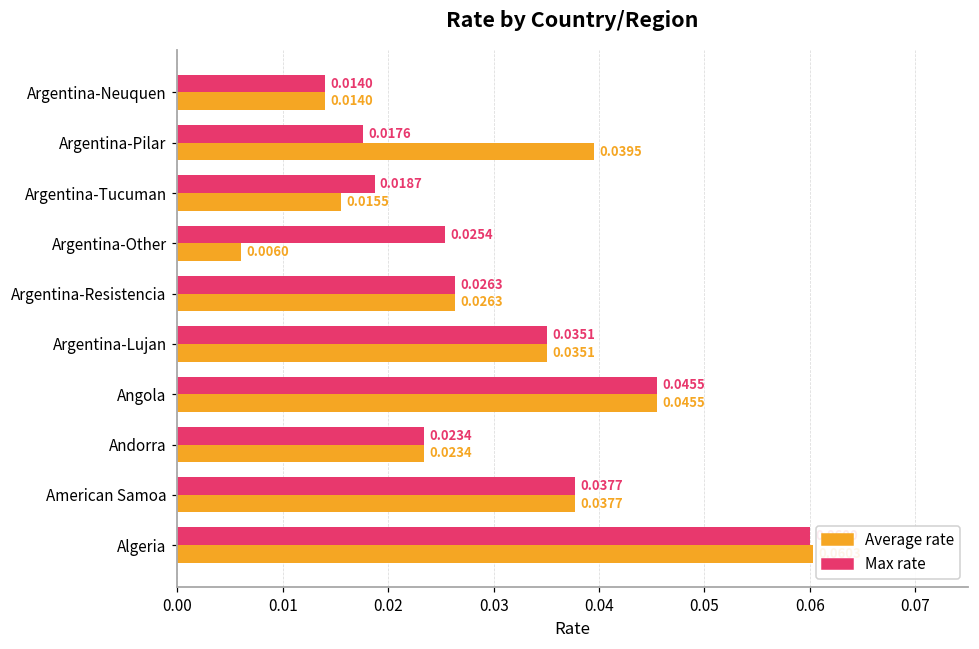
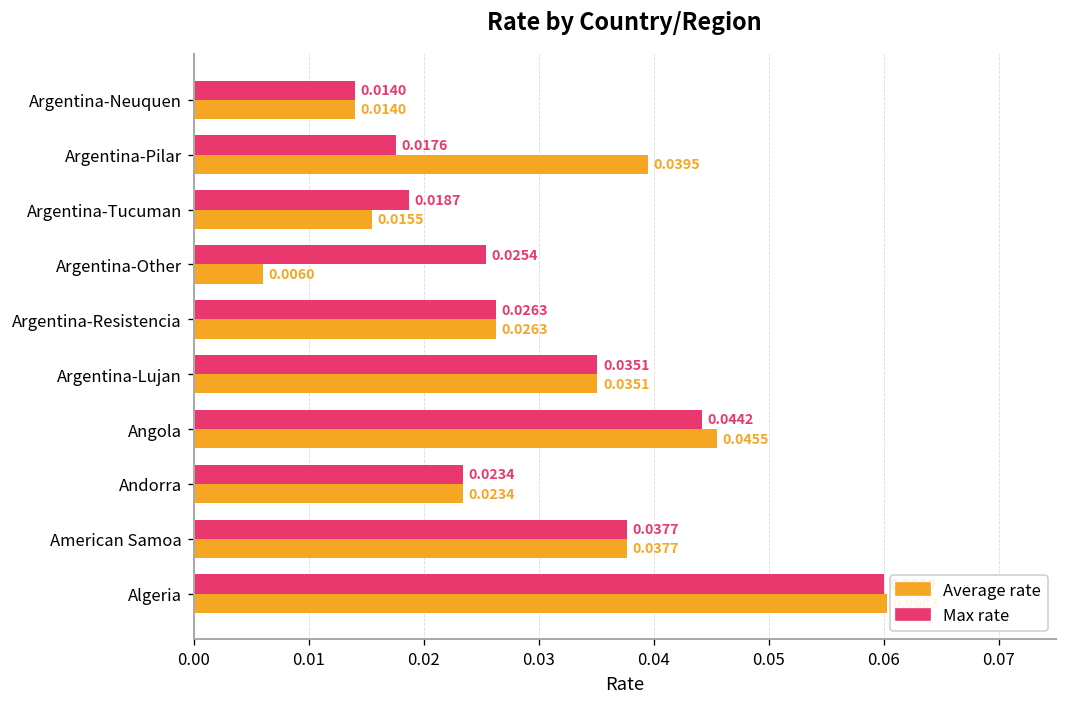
  {
    "Max rate": {
      "Argentina-Neuquen": 0.0140,
      "Argentina-Pilar": 0.0176,
      "Argentina-Tucuman": 0.0187,
      "Argentina-Other": 0.0254,
      "Argentina-Resistencia": 0.0263,
      "Argentina-Lujan": 0.0351,
-     "Angola": 0.0455,
+     "Angola": 0.0442,
      "Andorra": 0.0234,
      "American Samoa": 0.0377
    },
    "Average rate": {
      "Argentina-Neuquen": 0.0140,
      "Argentina-Pilar": 0.0395,
      "Argentina-Tucuman": 0.0155,
      "Argentina-Other": 0.0060,
      "Argentina-Resistencia": 0.0263,
      "Argentina-Lujan": 0.0351,
      "Angola": 0.0455,
      "Andorra": 0.0234,
      "American Samoa": 0.0377
    }
  }
